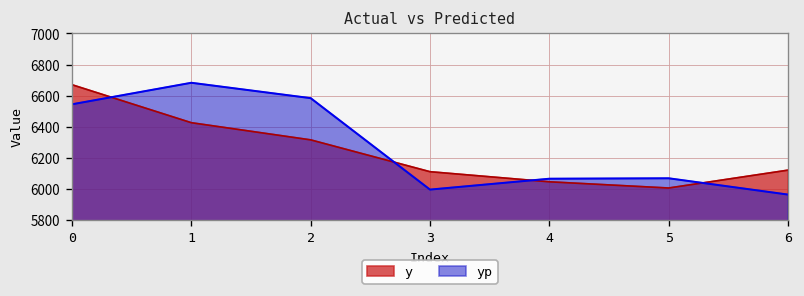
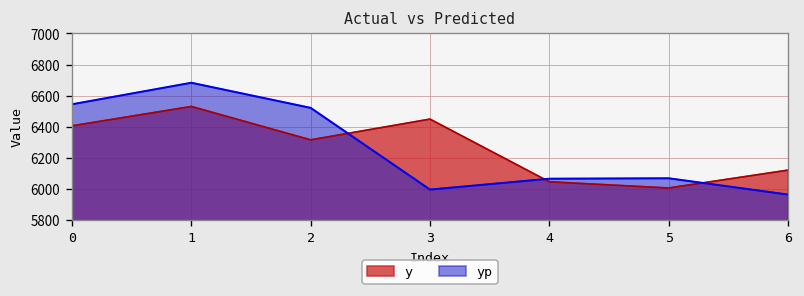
  {
    "y": {
-     "0": 6670,
-     "1": 6430,
+     "0": 6410,
+     "1": 6530,
      "2": 6320,
-     "3": 6110,
+     "3": 6450,
      "5": 6010,
      "6": 6120
    },
    "yp": {
      "0": 6540,
      "1": 6680,
-     "2": 6580,
+     "2": 6520,
      "3": 5990,
      "5": 6070,
      "6": 5960
    }
  }
